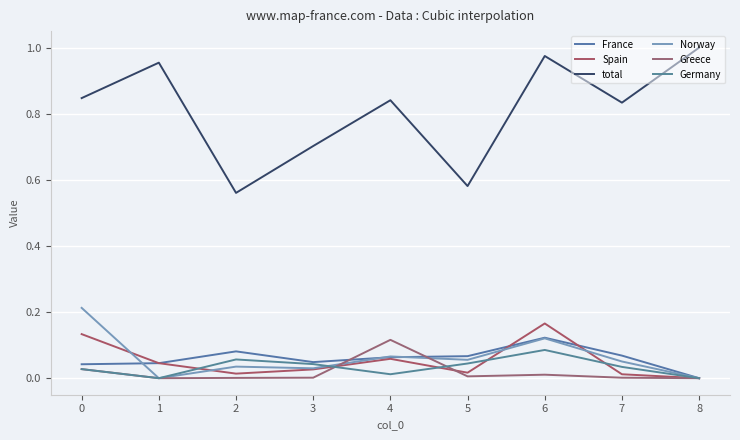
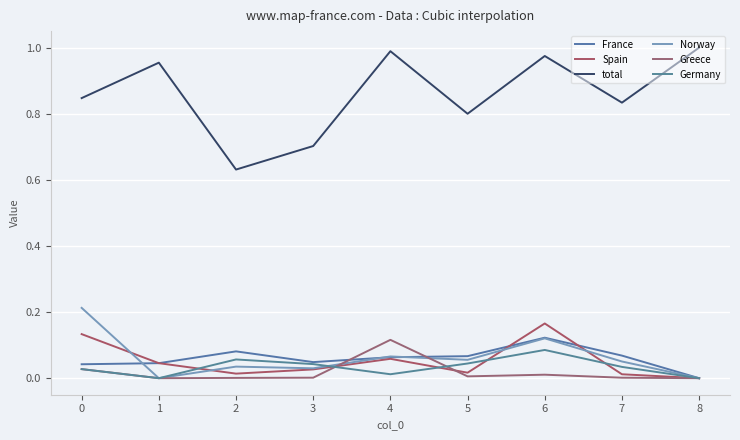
  {
    "total": {
      "0": 0.85,
      "1": 0.95,
-     "2": 0.56,
+     "2": 0.63,
      "3": 0.70,
-     "4": 0.84,
-     "5": 0.58,
+     "4": 0.99,
+     "5": 0.80,
      "6": 0.97,
      "7": 0.83
    }
  }
